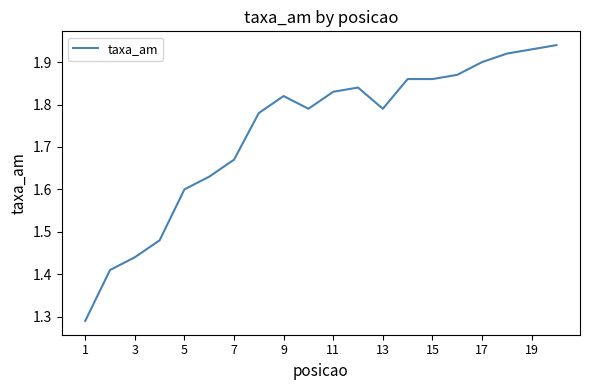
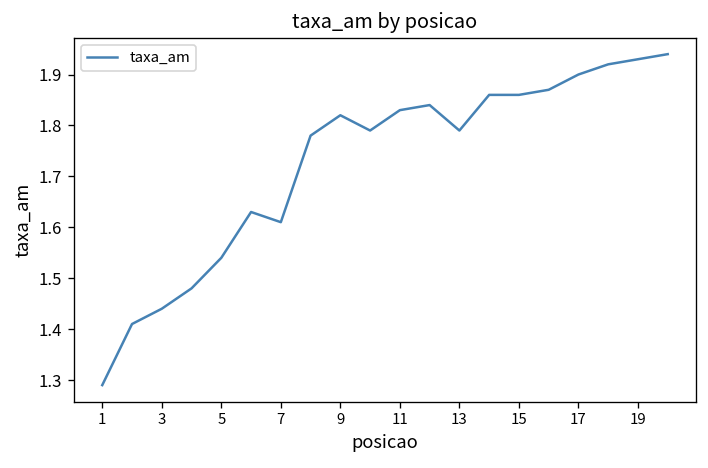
  {
    "1": 1.29,
    "3": 1.44,
-   "5": 1.60,
-   "7": 1.67,
+   "5": 1.54,
+   "7": 1.61,
    "9": 1.82,
    "11": 1.83,
    "13": 1.79,
    "15": 1.86,
    "17": 1.90,
    "19": 1.93
  }
